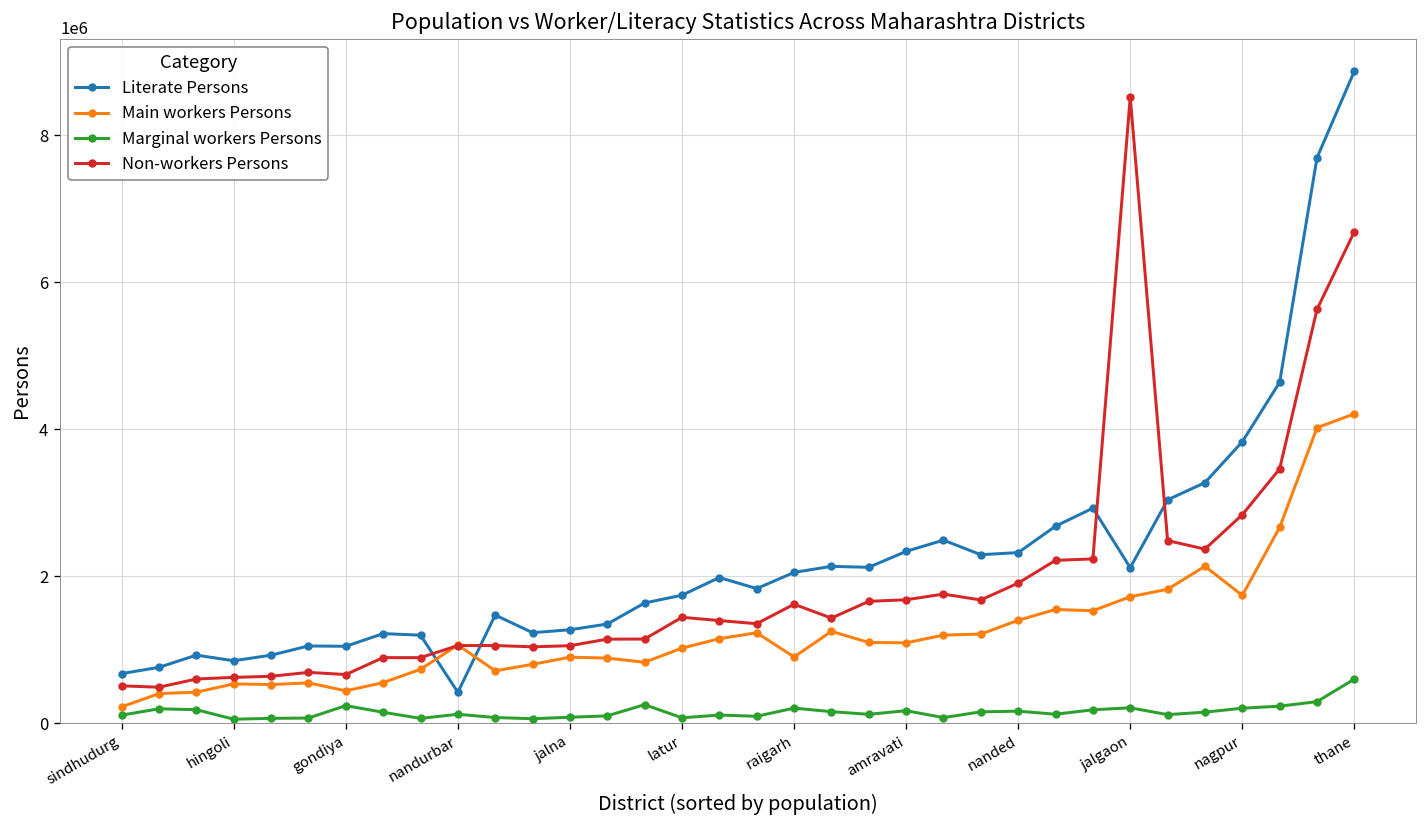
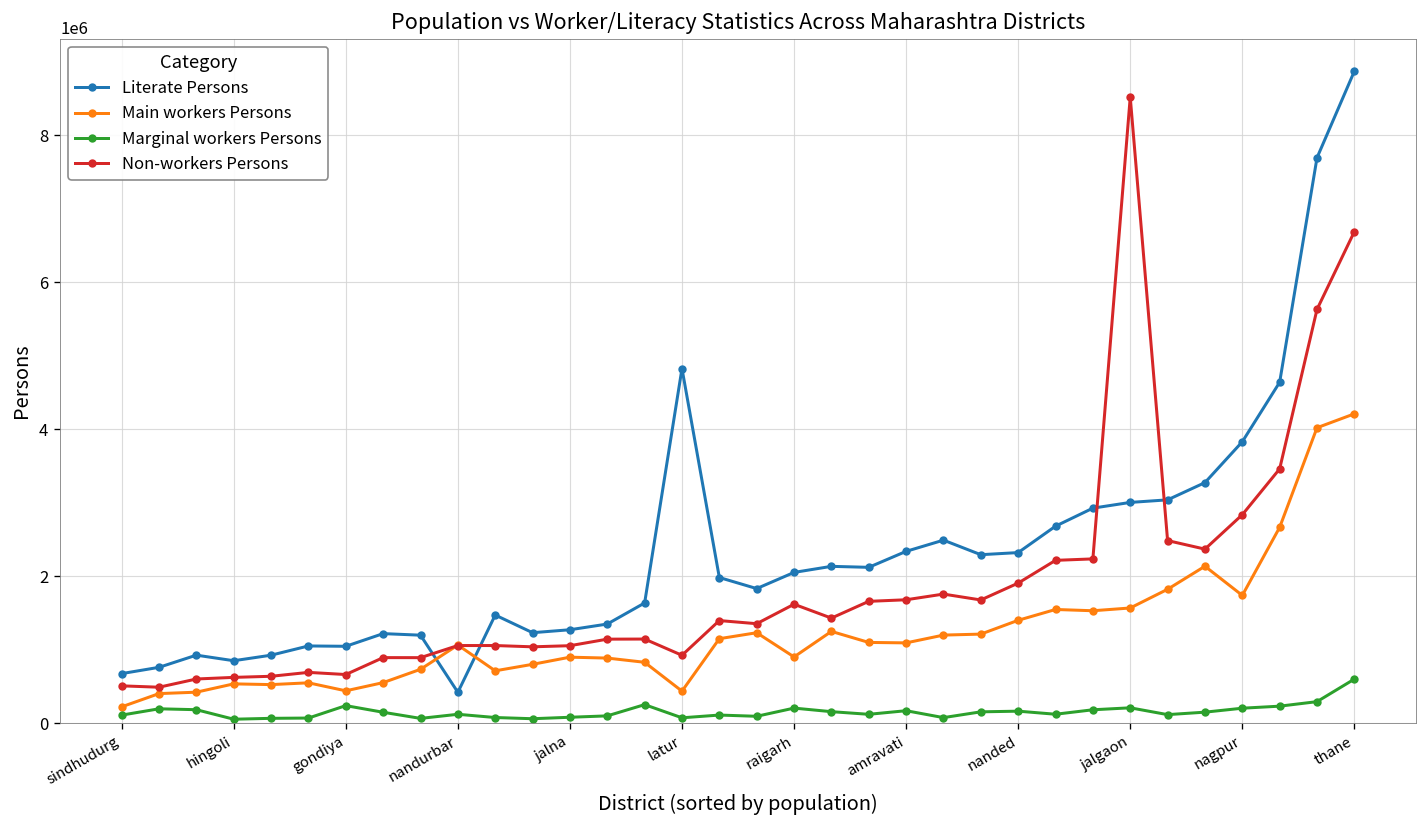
  {
    "Literate Persons": {
      "nandurbar": 400000,
-     "latur": 1700000,
-     "jalgaon": 2100000,
+     "latur": 4800000,
+     "jalgaon": 3000000,
      "nagpur": 3800000,
      "thane": 8900000
    },
    "Main workers Persons": {
-     "latur": 1000000,
-     "jalgaon": 1700000,
+     "latur": 400000,
+     "jalgaon": 1600000,
      "nagpur": 1700000,
      "thane": 4200000
    },
    "Marginal workers Persons": {
      "nandurbar": 100000,
      "latur": 100000,
      "jalgaon": 200000,
      "nagpur": 200000,
      "thane": 600000
    },
    "Non-workers Persons": {
-     "latur": 1400000,
+     "latur": 900000,
      "jalgaon": 8500000,
      "nagpur": 2800000,
      "thane": 6700000
    }
  }
